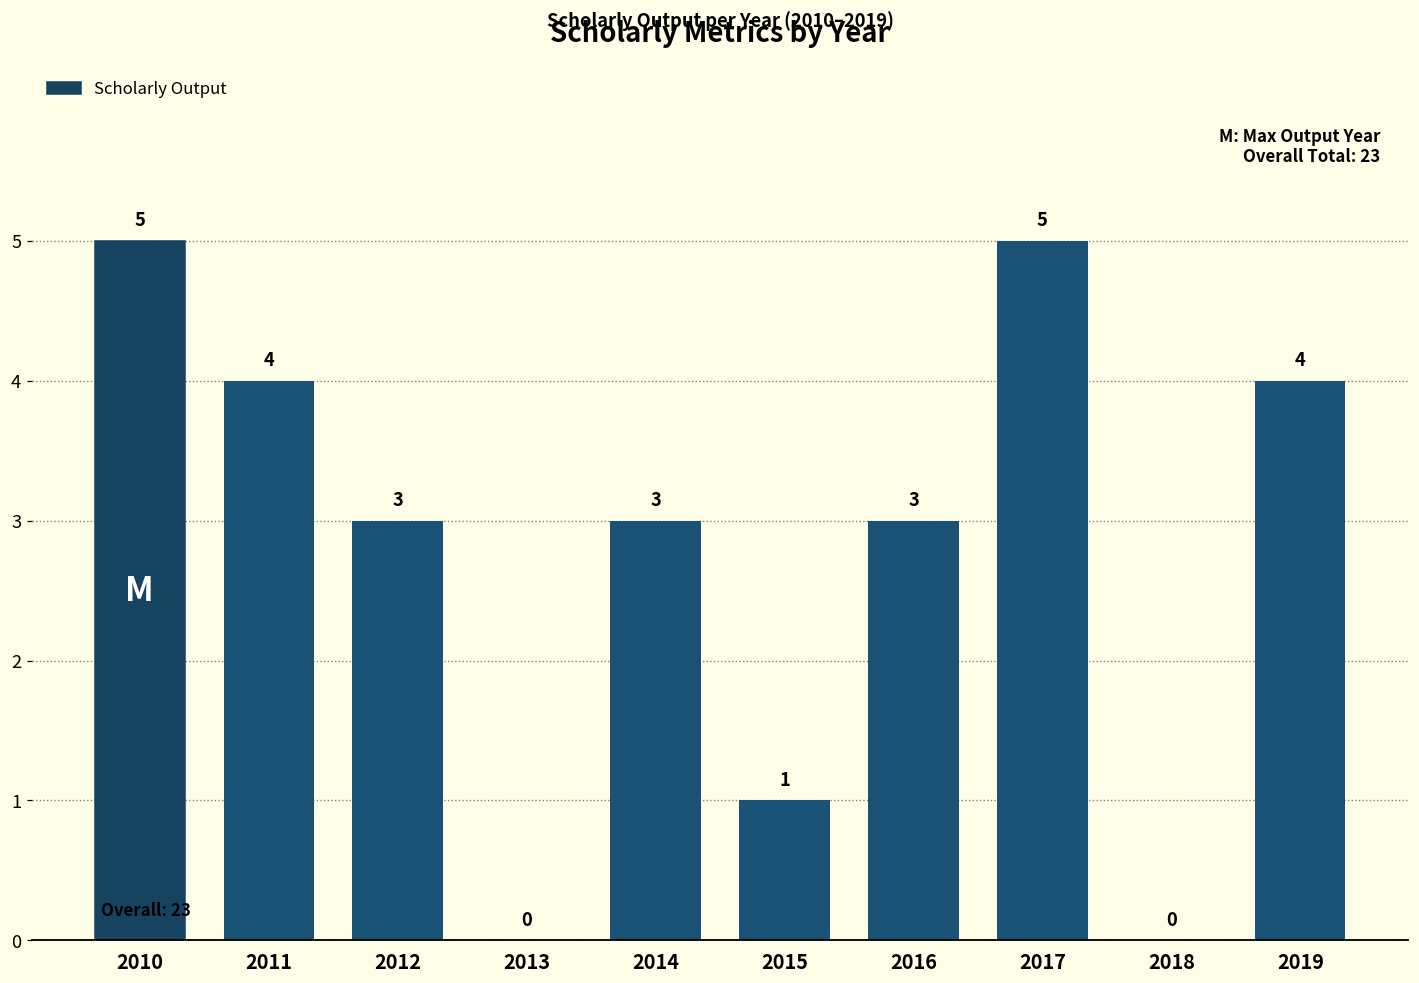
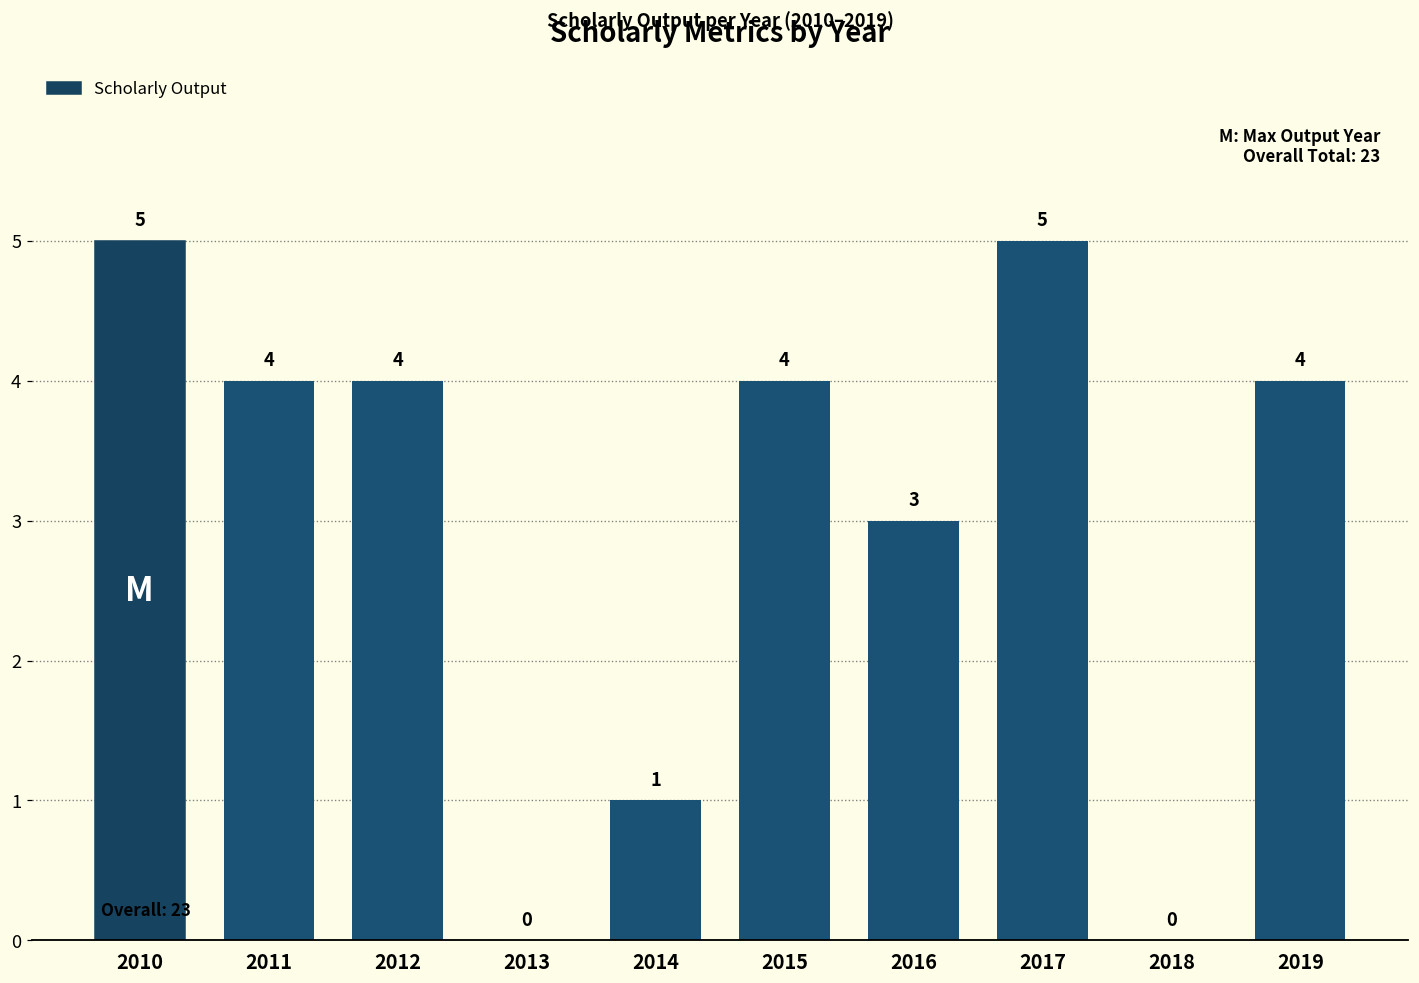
  {
    "2010": 5,
    "2011": 4,
-   "2012": 3,
+   "2012": 4,
    "2013": 0,
-   "2014": 3,
-   "2015": 1,
+   "2014": 1,
+   "2015": 4,
    "2016": 3,
    "2017": 5,
    "2018": 0,
    "2019": 4
  }
